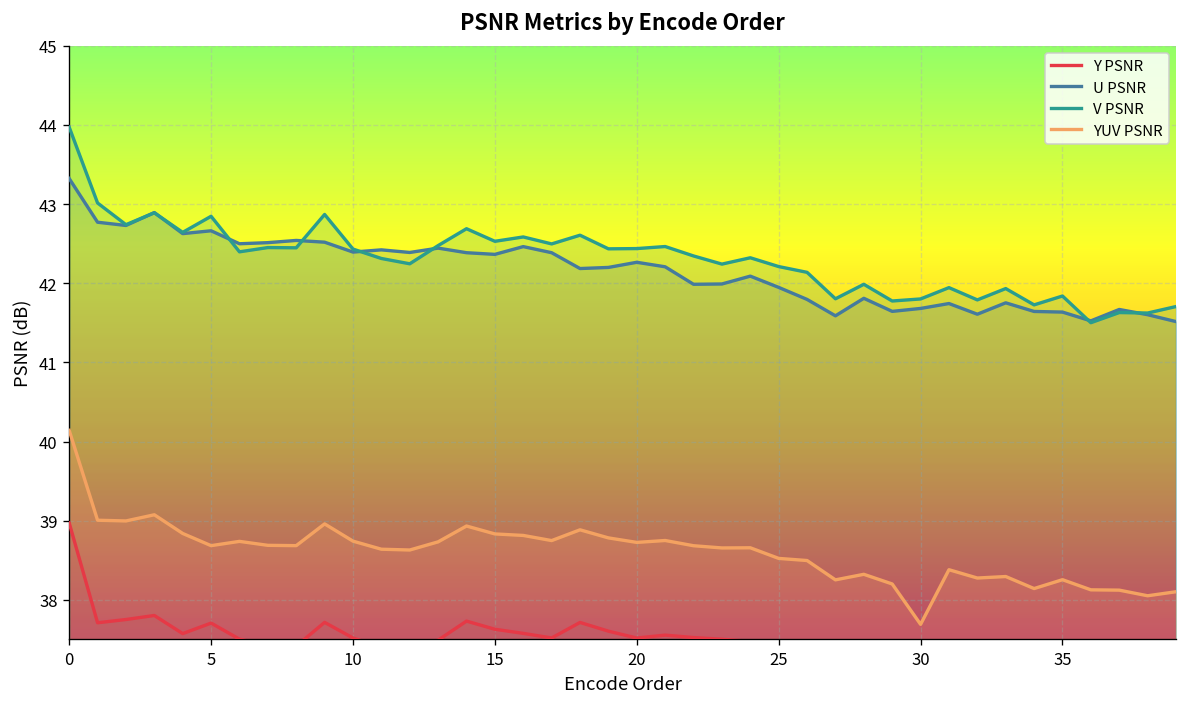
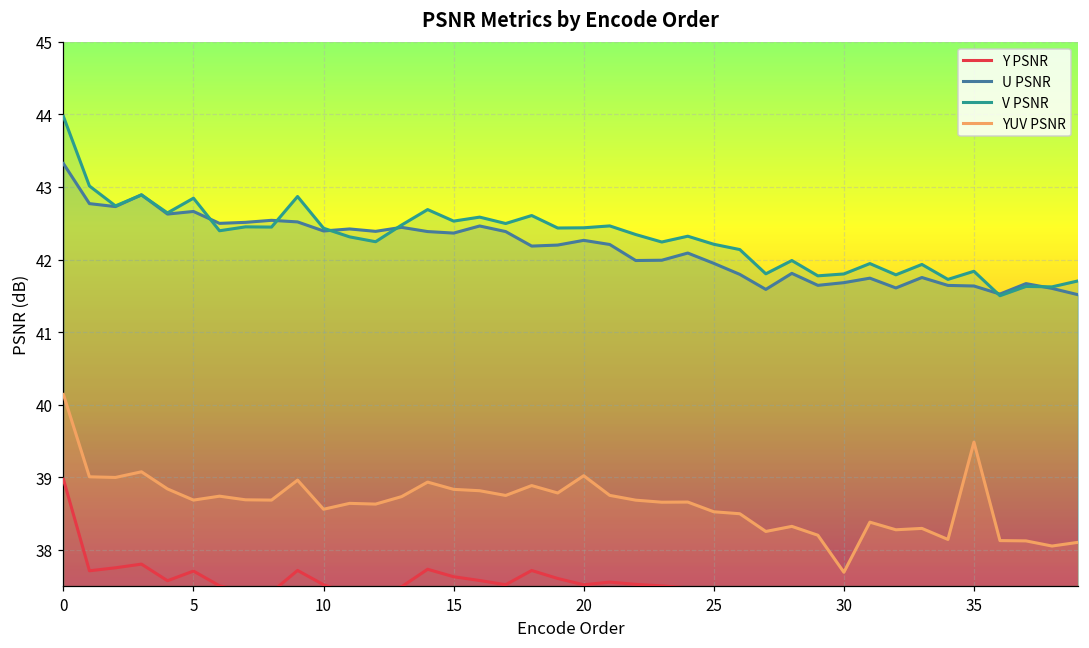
  {
    "YUV PSNR": {
      "0": 40.1,
      "5": 38.7,
-     "10": 38.7,
+     "10": 38.6,
      "15": 38.8,
-     "20": 38.7,
+     "20": 39.0,
      "25": 38.5,
      "30": 37.7,
-     "35": 38.3
+     "35": 39.5
    }
  }
